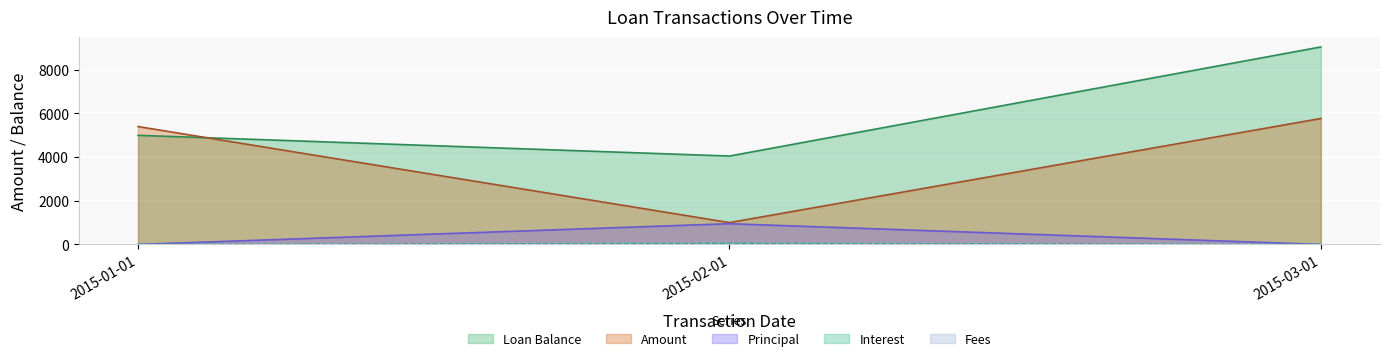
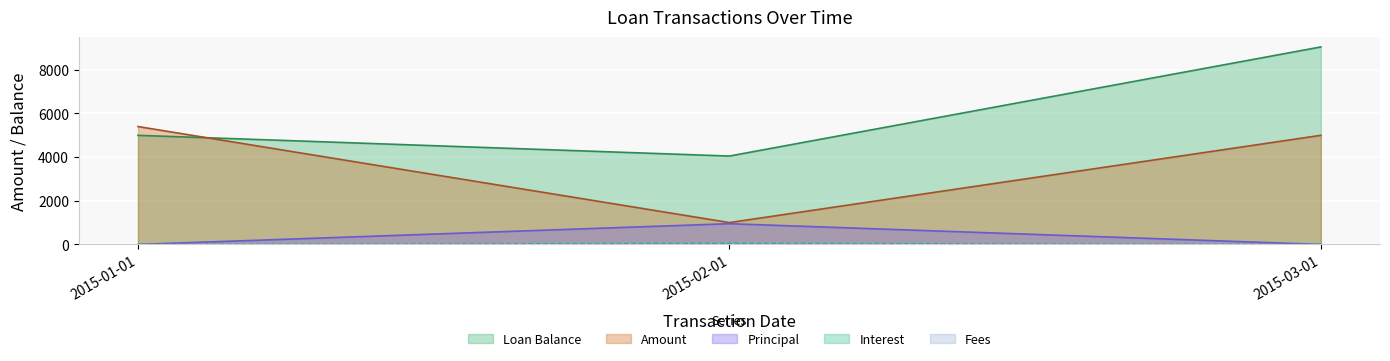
  {
    "Amount": {
      "2015-01-01": 5400,
-     "2015-03-01": 5800
+     "2015-03-01": 5000
    }
  }
